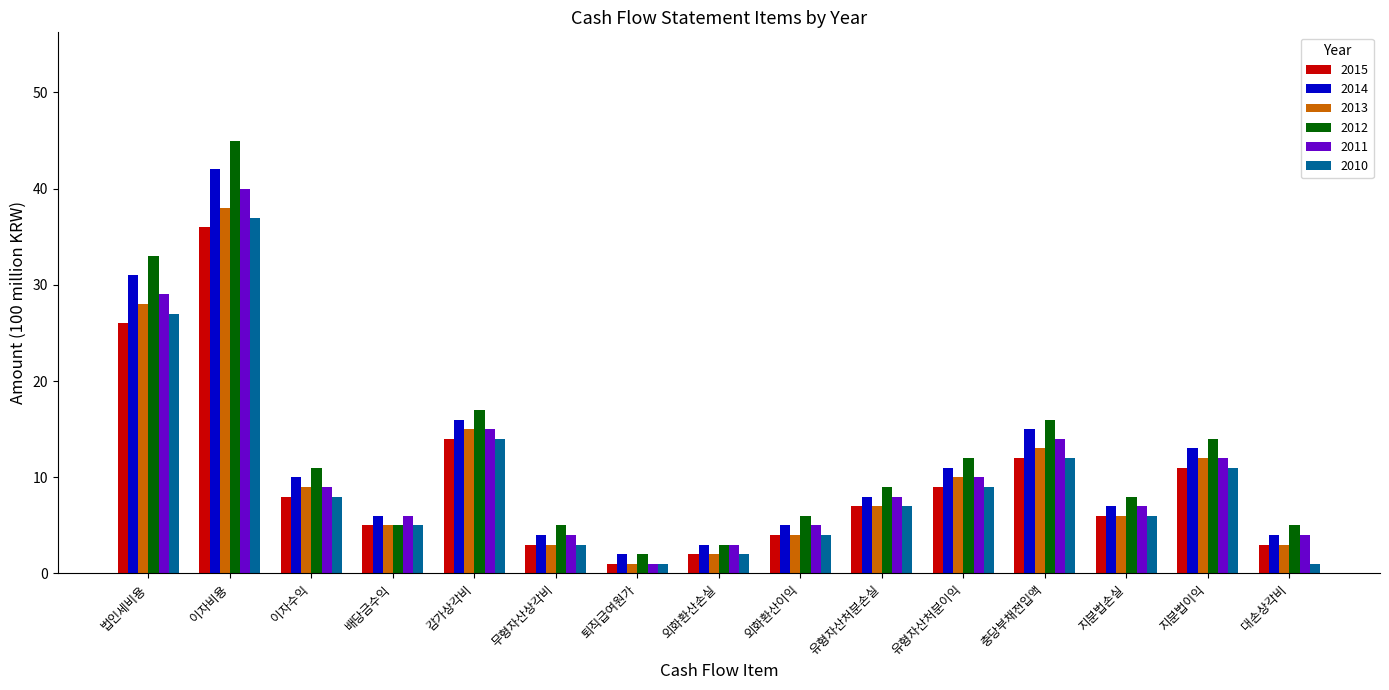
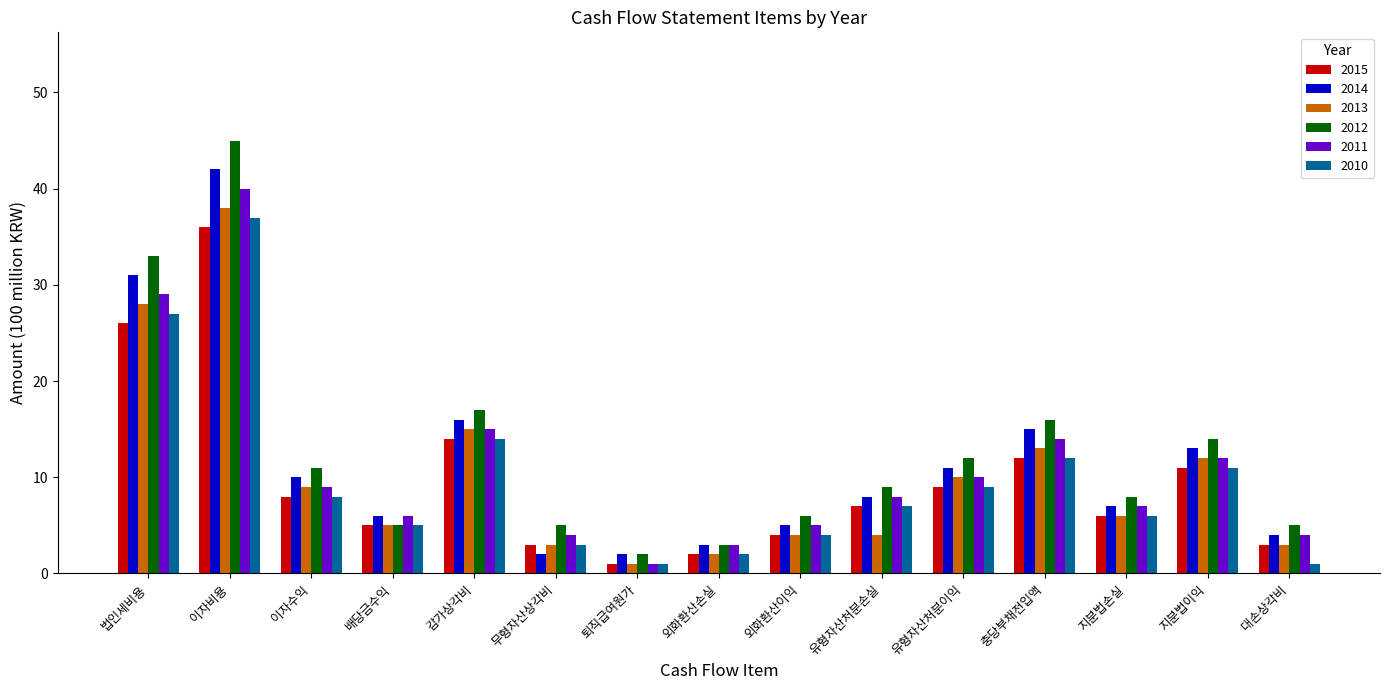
  {
    "2015": {
      "법인세비용": 26,
      "이자비용": 36,
      "이자수익": 8,
      "배당금수익": 5,
      "감가상각비": 14,
      "무형자산상각비": 3,
      "퇴직급여원가": 1,
      "외화환산손실": 2,
      "외화환산이익": 4,
      "유형자산처분손실": 7,
      "유형자산처분이익": 9,
      "충당부채전입액": 12,
      "지분법손실": 6,
      "지분법이익": 11,
      "대손상각비": 3
    },
    "2014": {
      "법인세비용": 31,
      "이자비용": 42,
      "이자수익": 10,
      "배당금수익": 6,
      "감가상각비": 16,
-     "무형자산상각비": 4,
+     "무형자산상각비": 2,
      "퇴직급여원가": 2,
      "외화환산손실": 3,
      "외화환산이익": 5,
      "유형자산처분손실": 8,
      "유형자산처분이익": 11,
      "충당부채전입액": 15,
      "지분법손실": 7,
      "지분법이익": 13,
      "대손상각비": 4
    },
    "2013": {
      "법인세비용": 28,
      "이자비용": 38,
      "이자수익": 9,
      "배당금수익": 5,
      "감가상각비": 15,
      "무형자산상각비": 3,
      "퇴직급여원가": 1,
      "외화환산손실": 2,
      "외화환산이익": 4,
-     "유형자산처분손실": 7,
+     "유형자산처분손실": 4,
      "유형자산처분이익": 10,
      "충당부채전입액": 13,
      "지분법손실": 6,
      "지분법이익": 12,
      "대손상각비": 3
    },
    "2012": {
      "법인세비용": 33,
      "이자비용": 45,
      "이자수익": 11,
      "배당금수익": 5,
      "감가상각비": 17,
      "무형자산상각비": 5,
      "퇴직급여원가": 2,
      "외화환산손실": 3,
      "외화환산이익": 6,
      "유형자산처분손실": 9,
      "유형자산처분이익": 12,
      "충당부채전입액": 16,
      "지분법손실": 8,
      "지분법이익": 14,
      "대손상각비": 5
    },
    "2011": {
      "법인세비용": 29,
      "이자비용": 40,
      "이자수익": 9,
      "배당금수익": 6,
      "감가상각비": 15,
      "무형자산상각비": 4,
      "퇴직급여원가": 1,
      "외화환산손실": 3,
      "외화환산이익": 5,
      "유형자산처분손실": 8,
      "유형자산처분이익": 10,
      "충당부채전입액": 14,
      "지분법손실": 7,
      "지분법이익": 12,
      "대손상각비": 4
    },
    "2010": {
      "법인세비용": 27,
      "이자비용": 37,
      "이자수익": 8,
      "배당금수익": 5,
      "감가상각비": 14,
      "무형자산상각비": 3,
      "퇴직급여원가": 1,
      "외화환산손실": 2,
      "외화환산이익": 4,
      "유형자산처분손실": 7,
      "유형자산처분이익": 9,
      "충당부채전입액": 12,
      "지분법손실": 6,
      "지분법이익": 11,
      "대손상각비": 1
    }
  }
